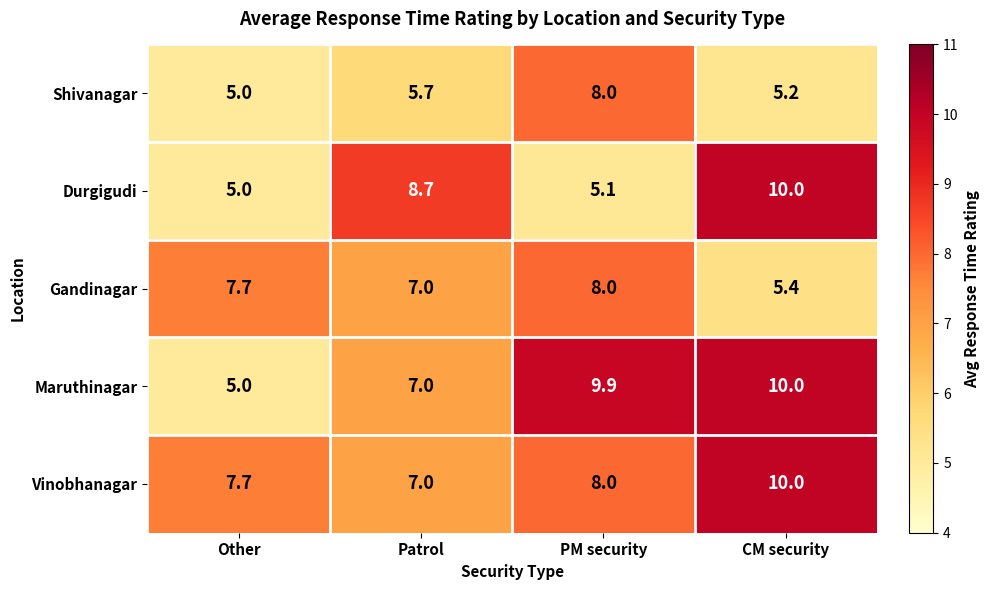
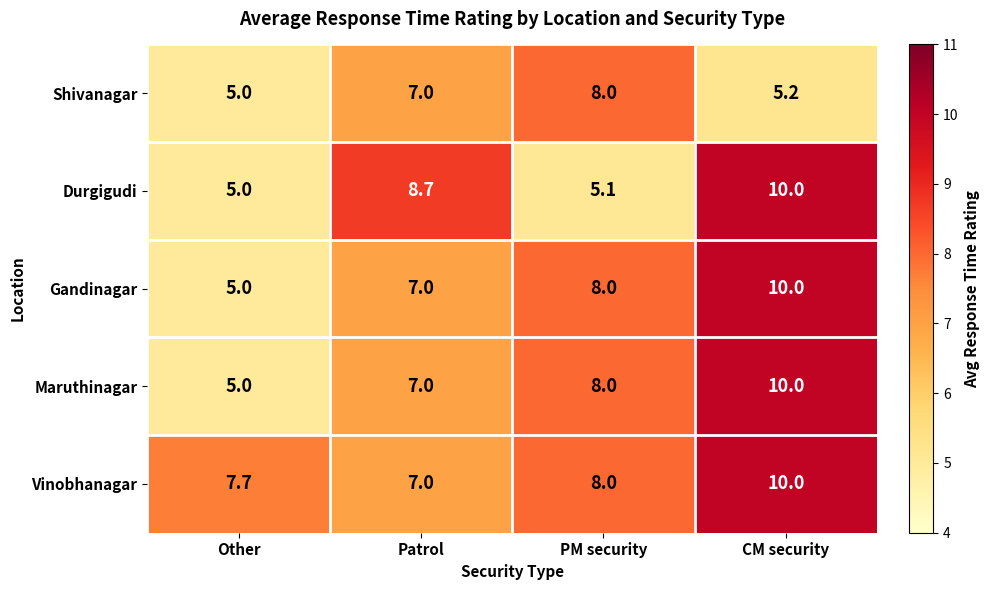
  {
    "Shivanagar": {
      "Other": 5.0,
-     "Patrol": 5.7,
+     "Patrol": 7.0,
      "PM security": 8.0,
      "CM security": 5.2
    },
    "Durgigudi": {
      "Other": 5.0,
      "Patrol": 8.7,
      "PM security": 5.1,
      "CM security": 10.0
    },
    "Gandinagar": {
-     "Other": 7.7,
+     "Other": 5.0,
      "Patrol": 7.0,
      "PM security": 8.0,
-     "CM security": 5.4
+     "CM security": 10.0
    },
    "Maruthinagar": {
      "Other": 5.0,
      "Patrol": 7.0,
-     "PM security": 9.9,
+     "PM security": 8.0,
      "CM security": 10.0
    },
    "Vinobhanagar": {
      "Other": 7.7,
      "Patrol": 7.0,
      "PM security": 8.0,
      "CM security": 10.0
    }
  }
